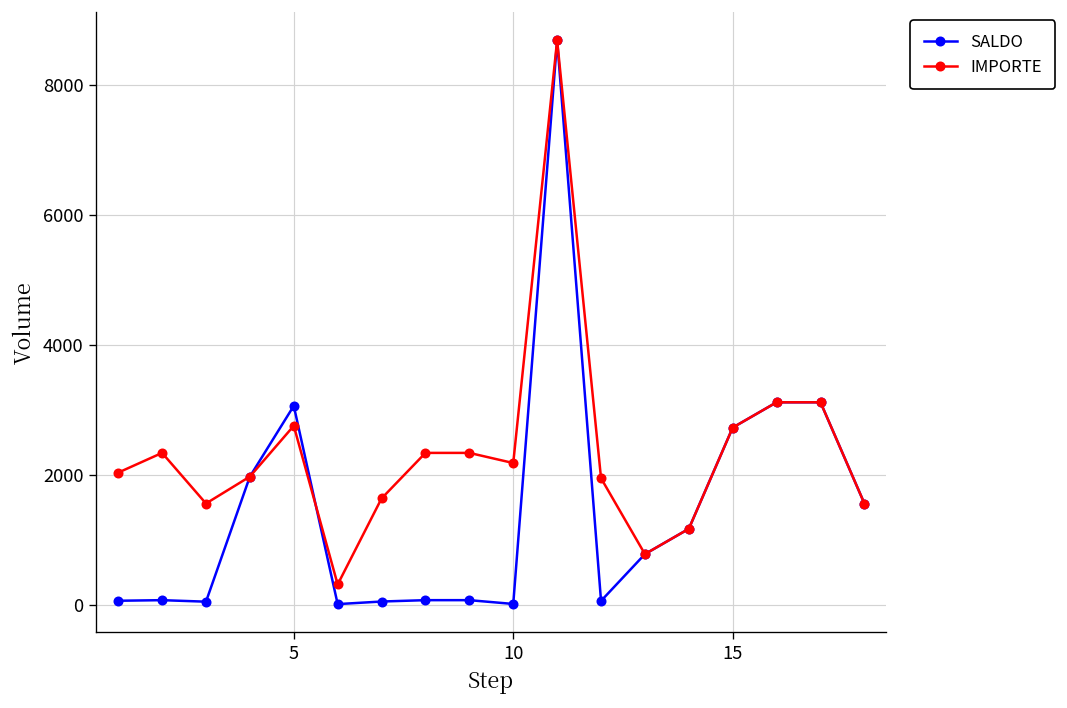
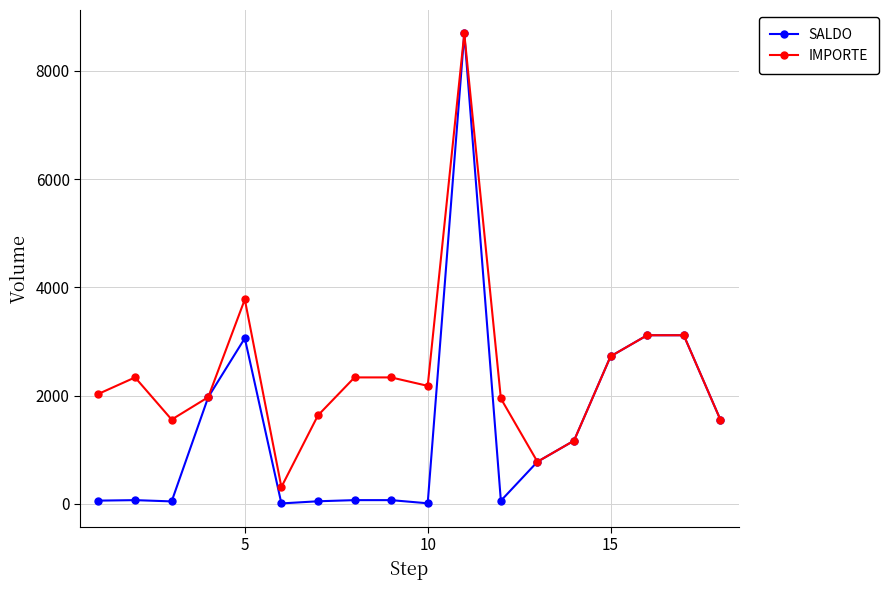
  {
    "SALDO": {
      "5": 3100,
      "10": 0
    },
    "IMPORTE": {
-     "5": 2800,
+     "5": 3800,
      "10": 2200
    }
  }
